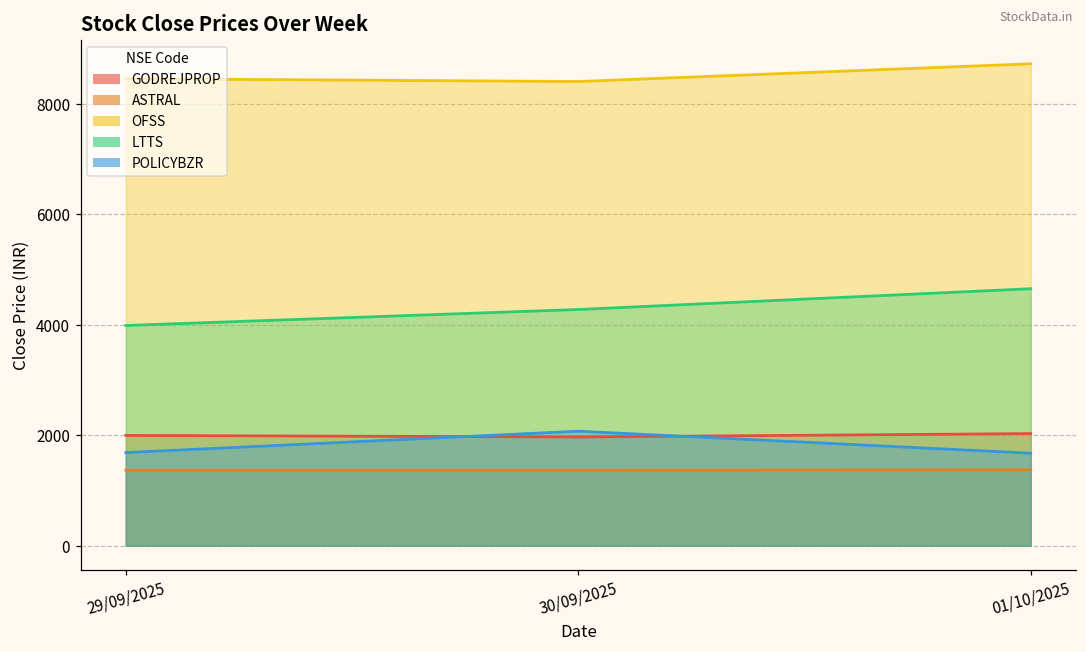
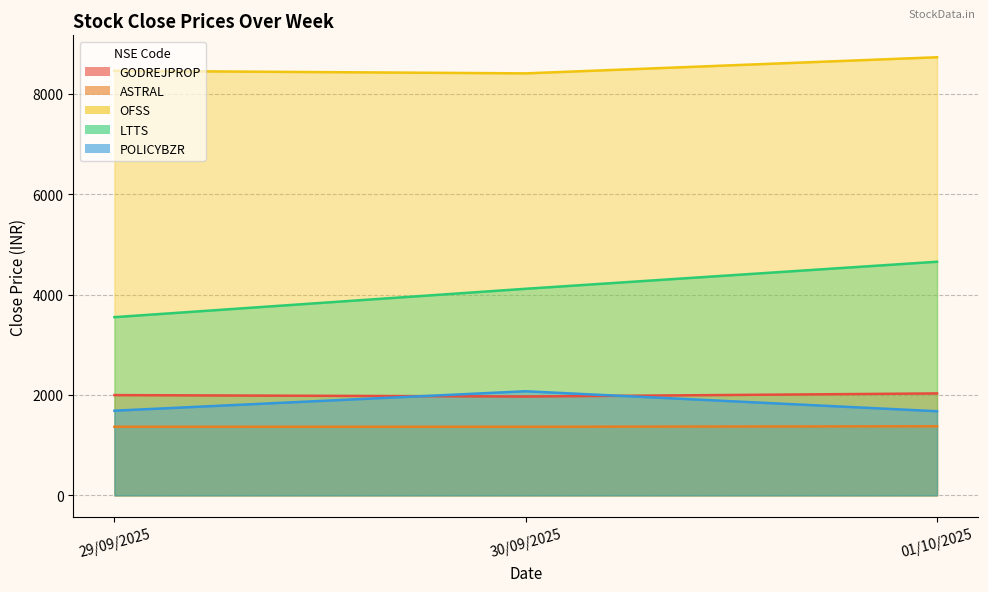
  {
    "LTTS": {
-     "29/09/2025": 4000,
-     "30/09/2025": 4300,
+     "29/09/2025": 3500,
+     "30/09/2025": 4100,
      "01/10/2025": 4700
    },
    "POLICYBZR": {
      "29/09/2025": 1700,
      "30/09/2025": 2100,
      "01/10/2025": 1700
    }
  }
